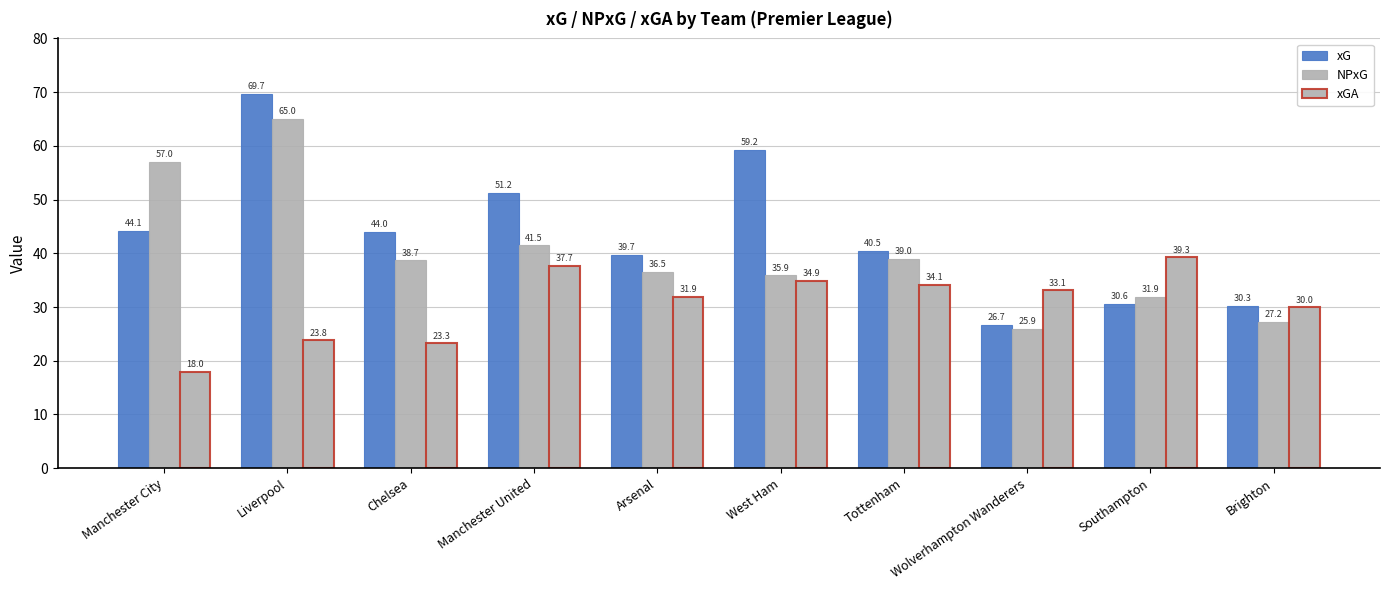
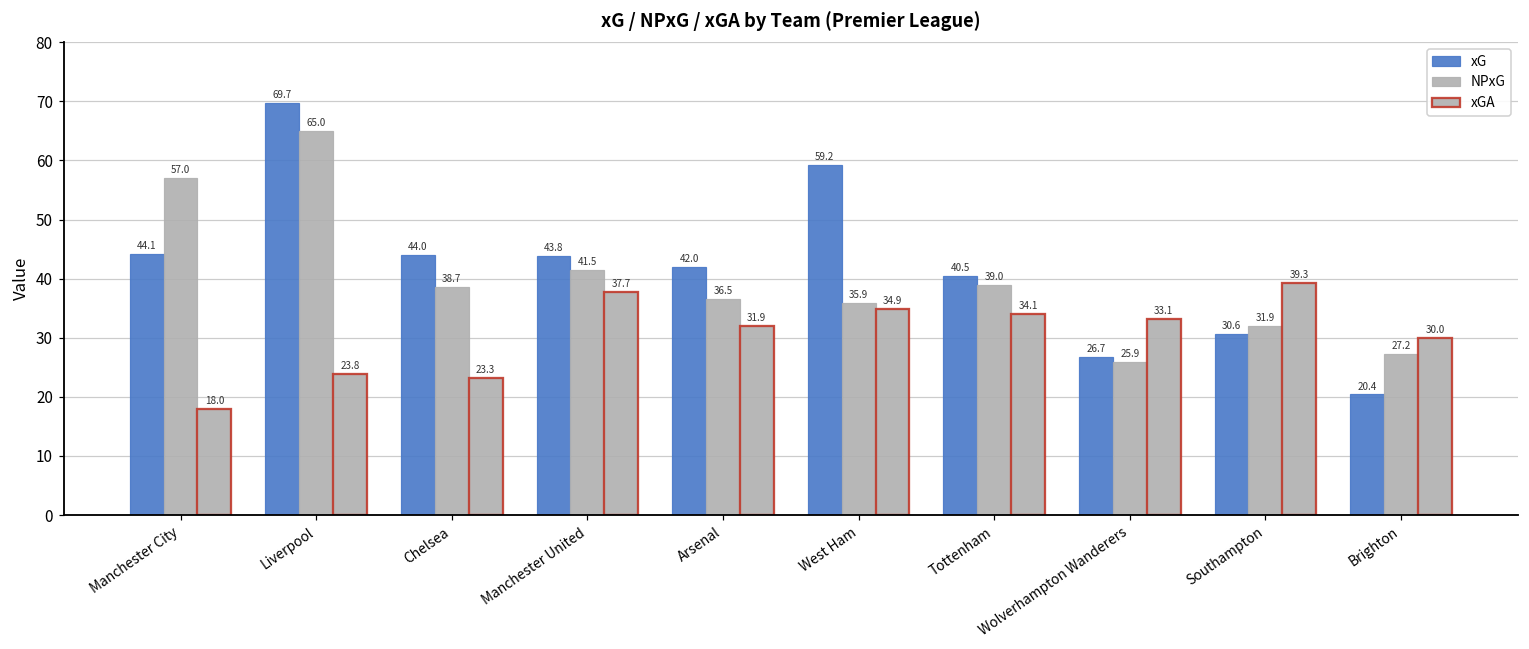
  {
    "xG": {
      "Manchester City": 44.1,
      "Liverpool": 69.7,
      "Chelsea": 44.0,
-     "Manchester United": 51.2,
-     "Arsenal": 39.7,
+     "Manchester United": 43.8,
+     "Arsenal": 42.0,
      "West Ham": 59.2,
      "Tottenham": 40.5,
      "Wolverhampton Wanderers": 26.7,
      "Southampton": 30.6,
-     "Brighton": 30.3
+     "Brighton": 20.4
    }
  }
